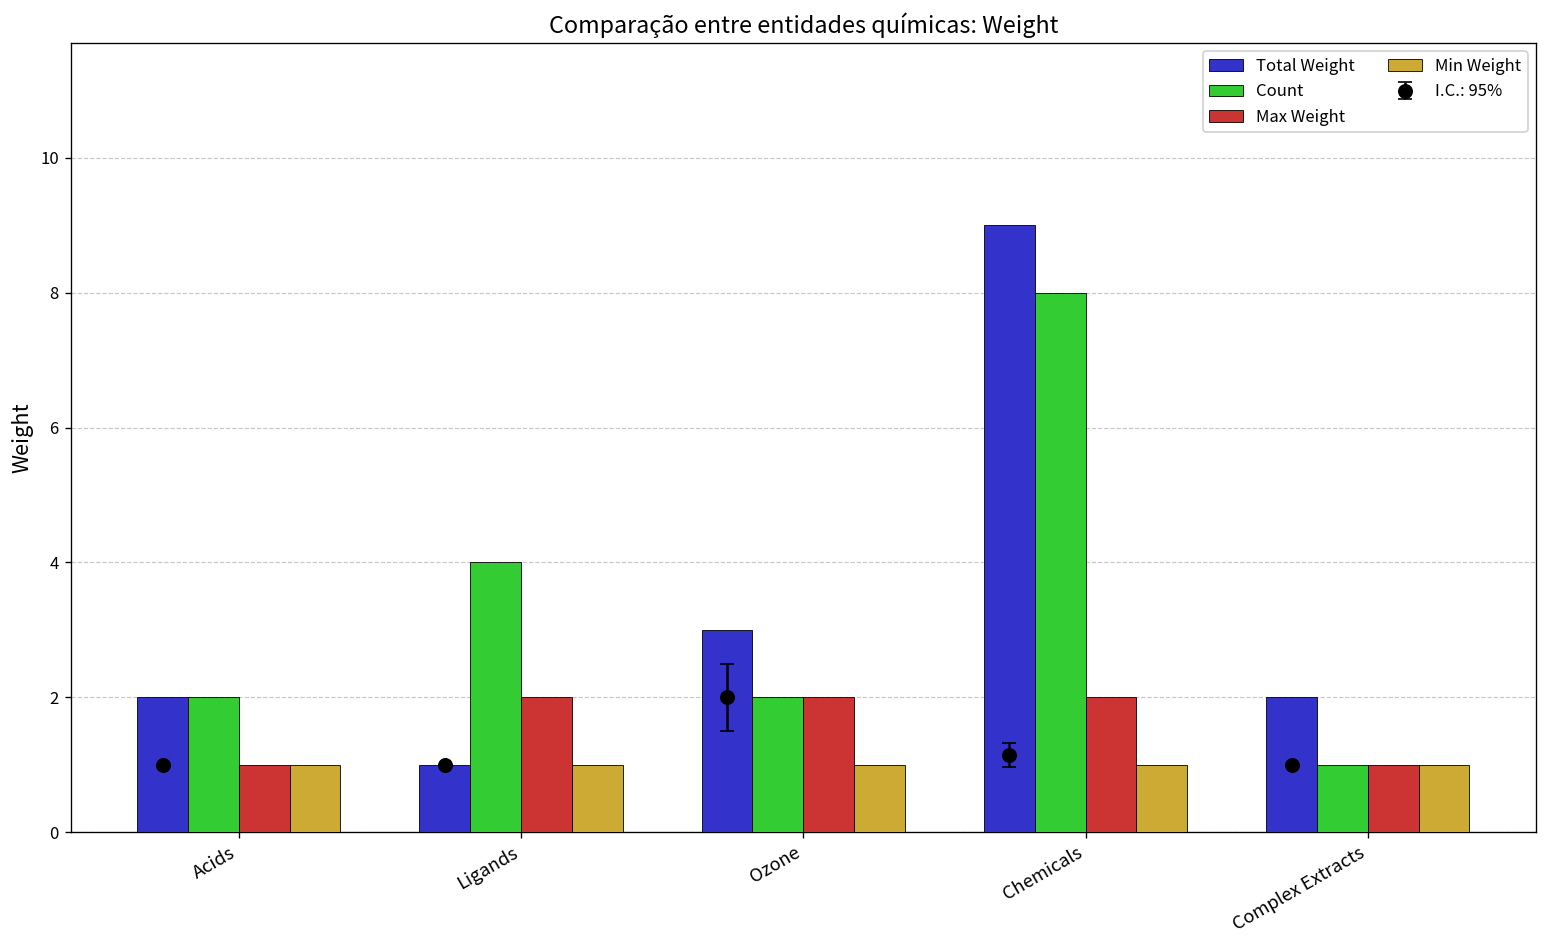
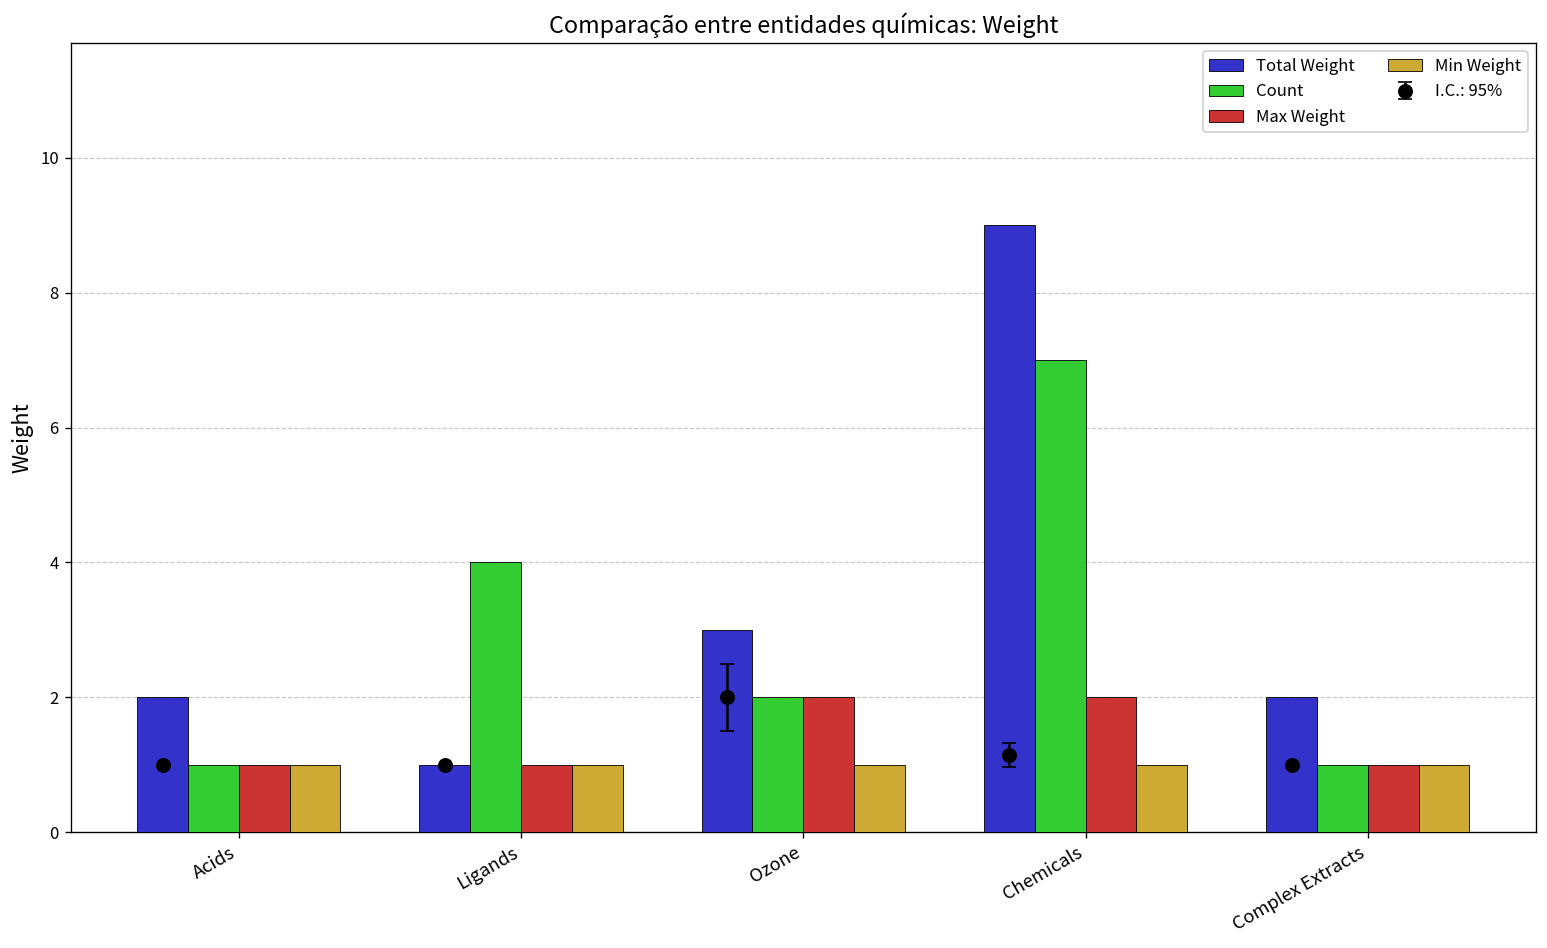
  {
    "Total Weight": {
      "Acids": 2,
      "Ligands": 1,
      "Ozone": 3,
      "Chemicals": 9,
      "Complex Extracts": 2
    },
    "Count": {
-     "Acids": 2,
+     "Acids": 1,
      "Ligands": 4,
      "Ozone": 2,
-     "Chemicals": 8,
+     "Chemicals": 7,
      "Complex Extracts": 1
    },
    "Max Weight": {
      "Acids": 1,
-     "Ligands": 2,
+     "Ligands": 1,
      "Ozone": 2,
      "Chemicals": 2,
      "Complex Extracts": 1
    },
    "Min Weight": {
      "Acids": 1,
      "Ligands": 1,
      "Ozone": 1,
      "Chemicals": 1,
      "Complex Extracts": 1
    }
  }
